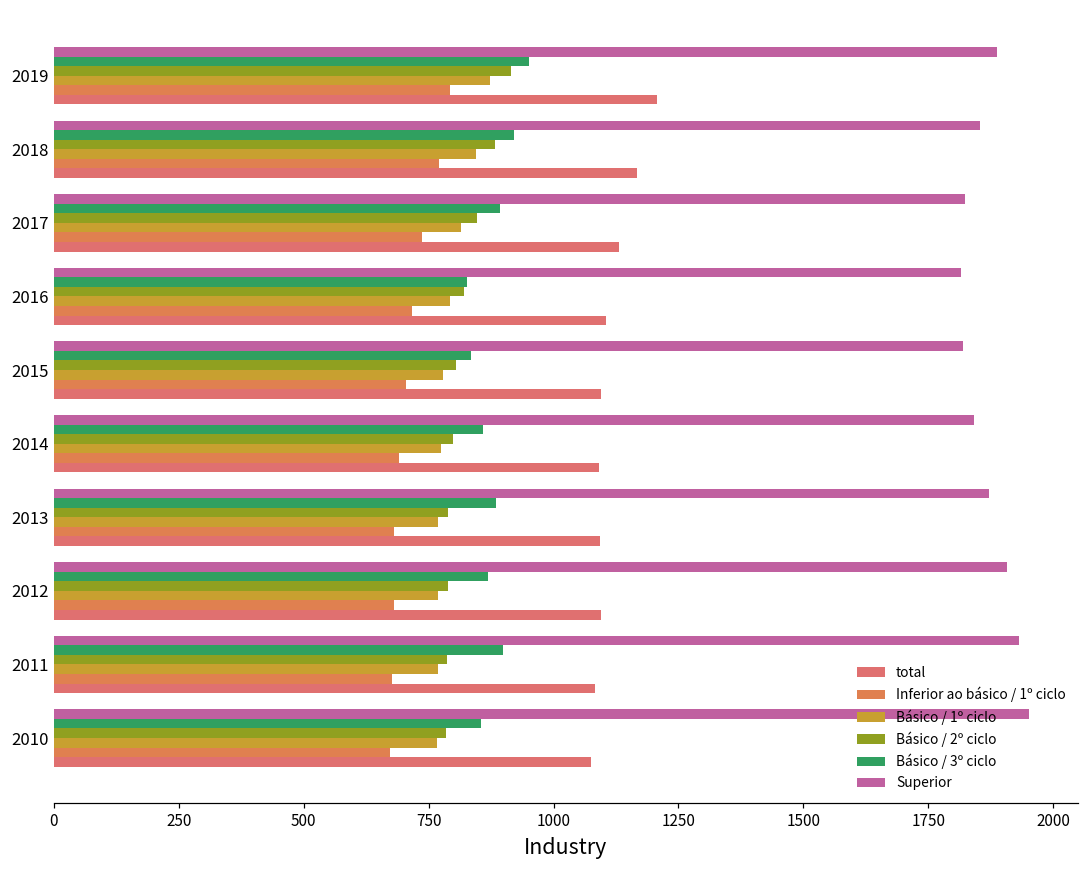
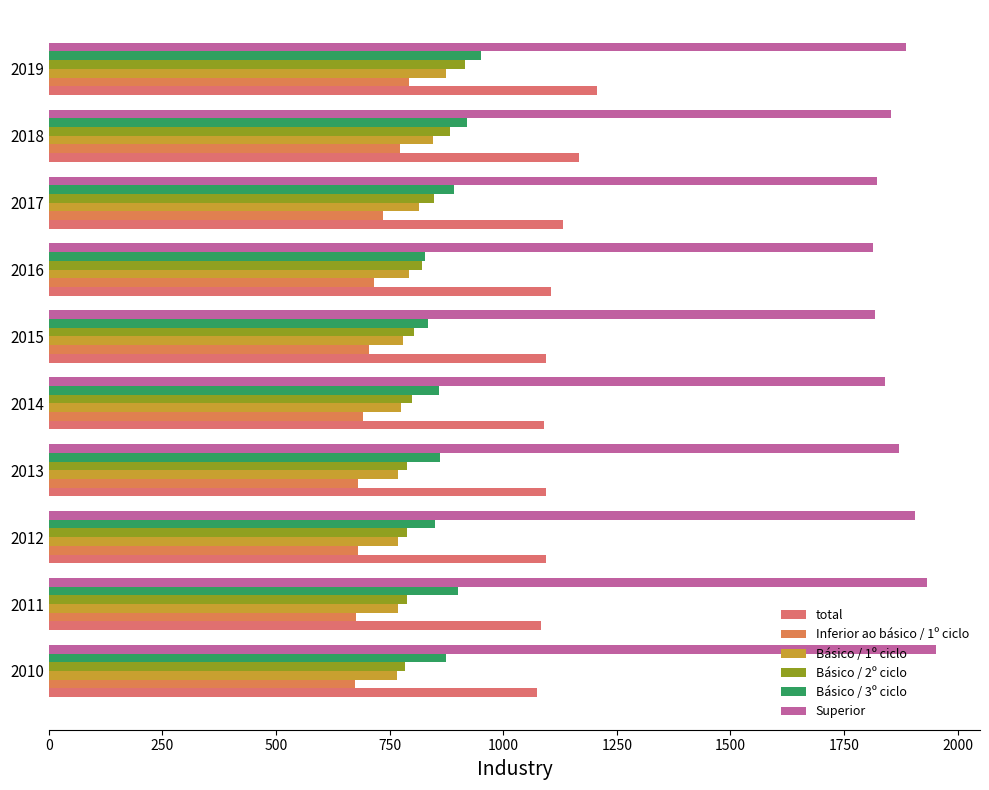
  {
    "Básico / 3º ciclo": {
      "2019": 950,
      "2018": 920,
      "2017": 890,
      "2016": 830,
      "2015": 830,
      "2014": 860,
-     "2013": 880,
-     "2012": 870,
+     "2013": 860,
+     "2012": 850,
      "2011": 900,
-     "2010": 850
+     "2010": 870
    }
  }
